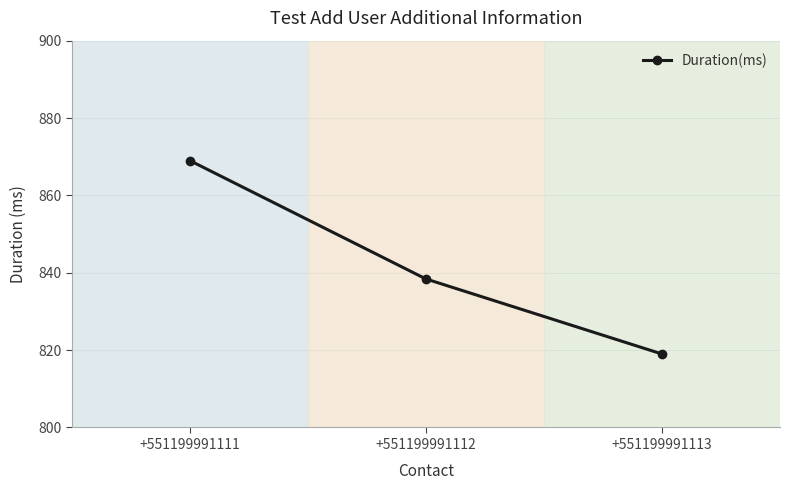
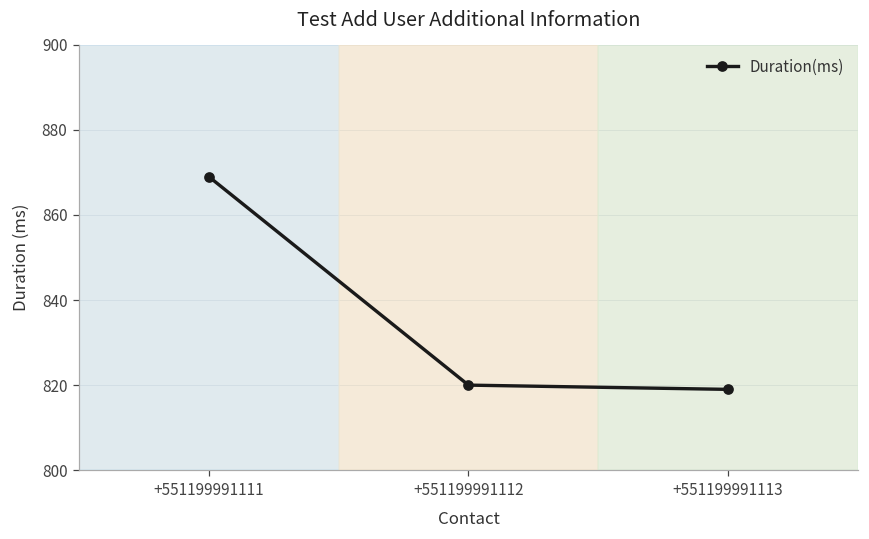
  {
    "+551199991111": 869,
-   "+551199991112": 838,
+   "+551199991112": 820,
    "+551199991113": 819
  }
